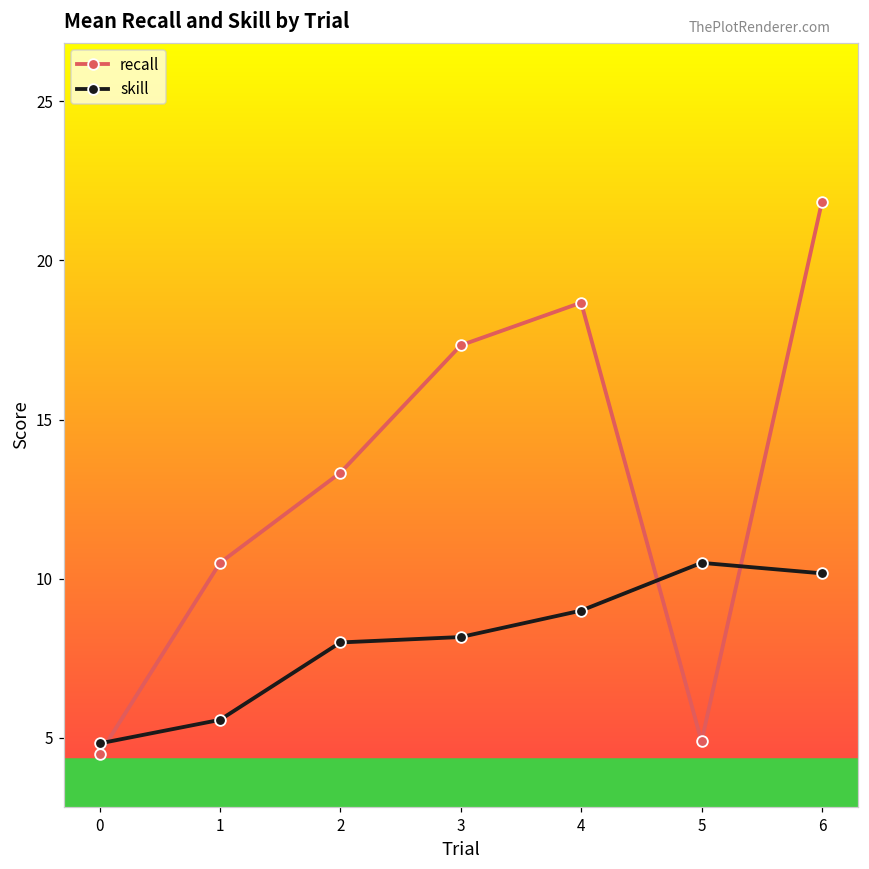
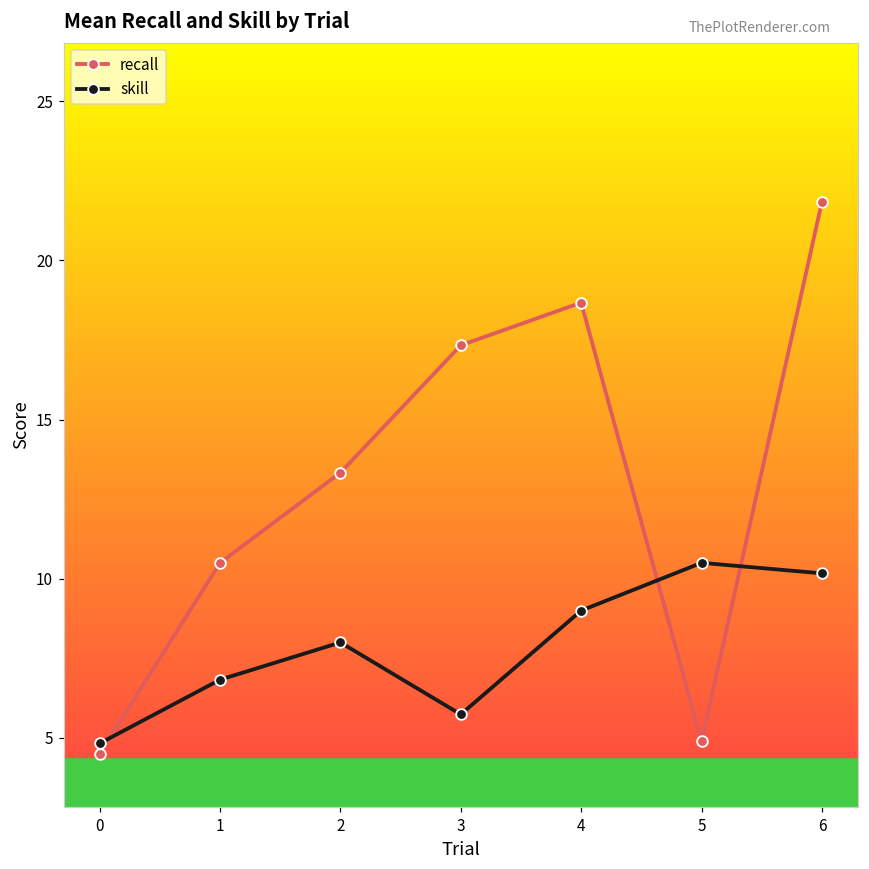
  {
    "recall": {
      "0": 4.5,
      "1": 10.5,
      "2": 13.3,
      "3": 17.3,
      "4": 18.7,
      "5": 4.9,
      "6": 21.8
    },
    "skill": {
      "0": 4.8,
-     "1": 5.6,
+     "1": 6.8,
      "2": 8.0,
-     "3": 8.2,
+     "3": 5.7,
      "4": 9.0,
      "5": 10.5,
      "6": 10.2
    }
  }
